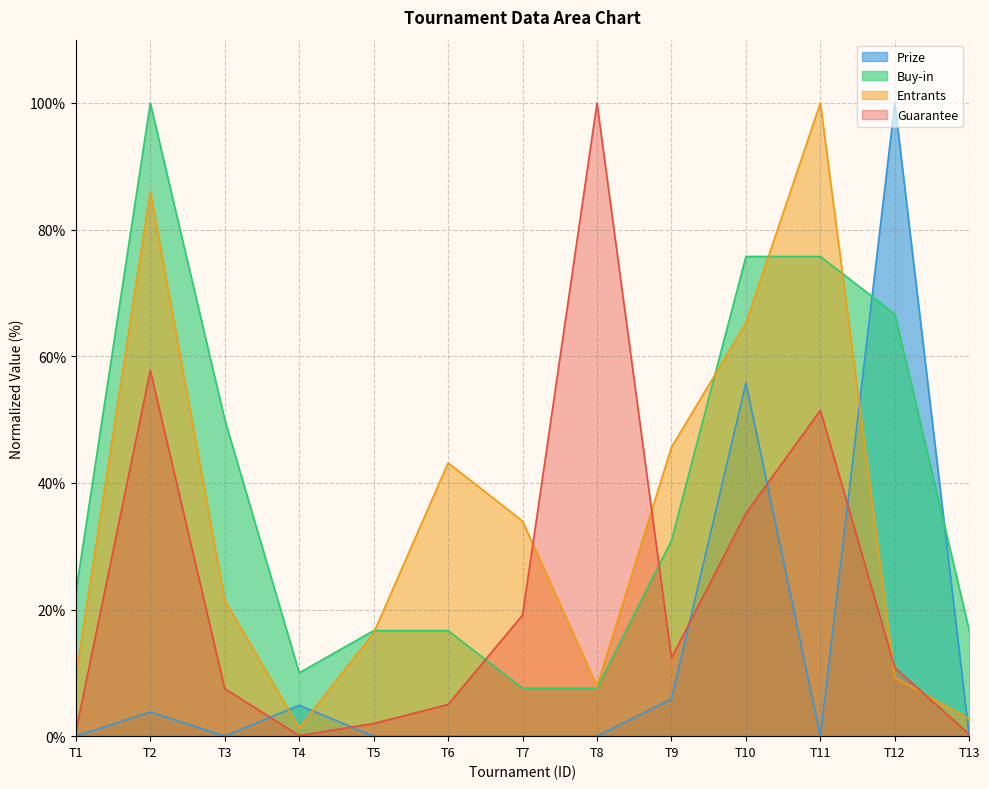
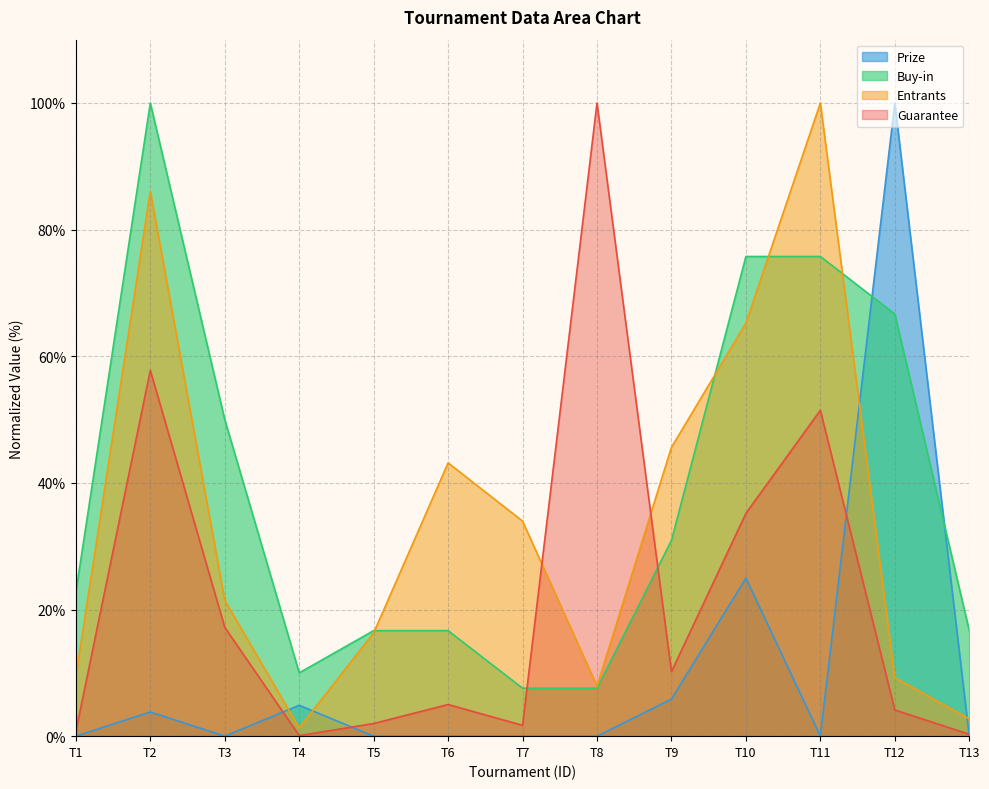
  {
    "Prize": {
      "T1": "0%",
      "T2": "4%",
      "T3": "0%",
      "T4": "5%",
      "T5": "0%",
      "T6": "0%",
      "T7": "0%",
      "T8": "0%",
      "T9": "6%",
-     "T10": "56%",
+     "T10": "25%",
      "T11": "0%"
    },
    "Buy-in": {
      "T1": "23%",
      "T2": "100%",
      "T3": "50%",
      "T4": "10%",
      "T6": "17%",
      "T7": "8%",
      "T9": "31%",
      "T10": "76%",
      "T11": "76%",
      "T12": "67%",
      "T13": "17%"
    },
    "Entrants": {
      "T1": "9%",
      "T2": "86%",
      "T3": "21%",
      "T4": "1%",
      "T6": "43%",
      "T7": "34%",
      "T9": "46%",
      "T10": "65%",
      "T11": "100%",
      "T12": "9%",
      "T13": "3%"
    },
    "Guarantee": {
      "T1": "1%",
      "T2": "58%",
-     "T3": "8%",
+     "T3": "17%",
      "T4": "0%",
      "T5": "2%",
      "T6": "5%",
-     "T7": "19%",
+     "T7": "2%",
      "T8": "100%",
-     "T9": "12%",
+     "T9": "10%",
      "T10": "35%",
      "T11": "51%",
-     "T12": "11%"
+     "T12": "4%"
    }
  }
